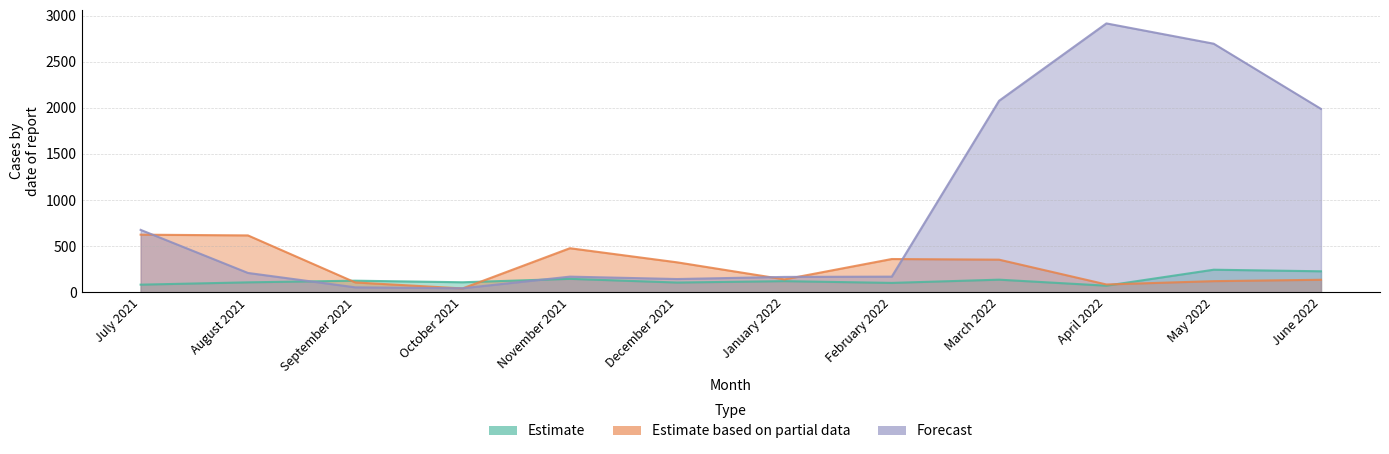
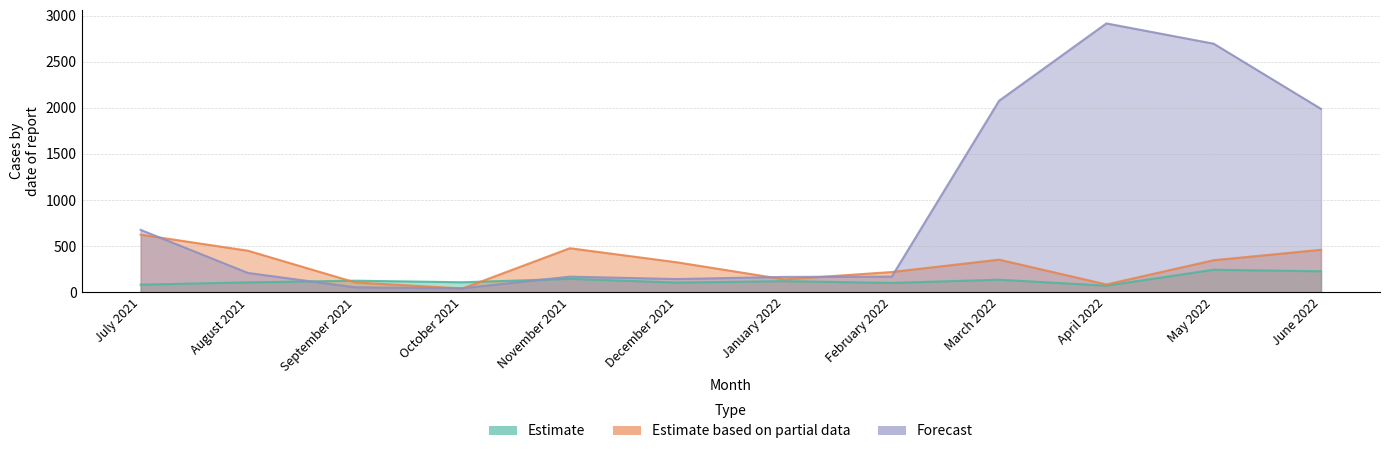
  {
    "Estimate based on partial data": {
      "July 2021": 600,
-     "August 2021": 600,
+     "August 2021": 500,
      "November 2021": 500,
      "December 2021": 300,
-     "February 2022": 400,
+     "February 2022": 200,
      "March 2022": 400,
-     "May 2022": 100,
-     "June 2022": 100
+     "May 2022": 300,
+     "June 2022": 500
    }
  }
